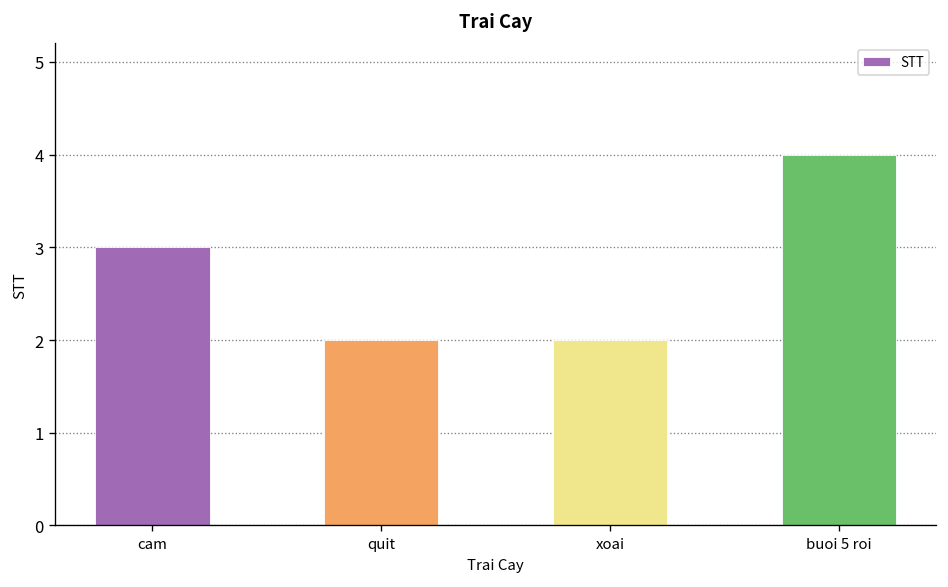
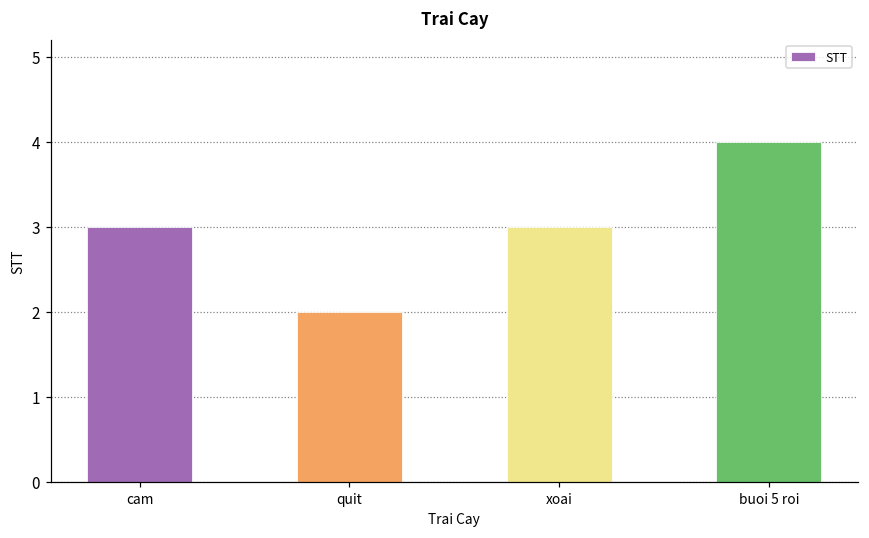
  {
    "cam": 3,
    "quit": 2,
-   "xoai": 2,
+   "xoai": 3,
    "buoi 5 roi": 4
  }
